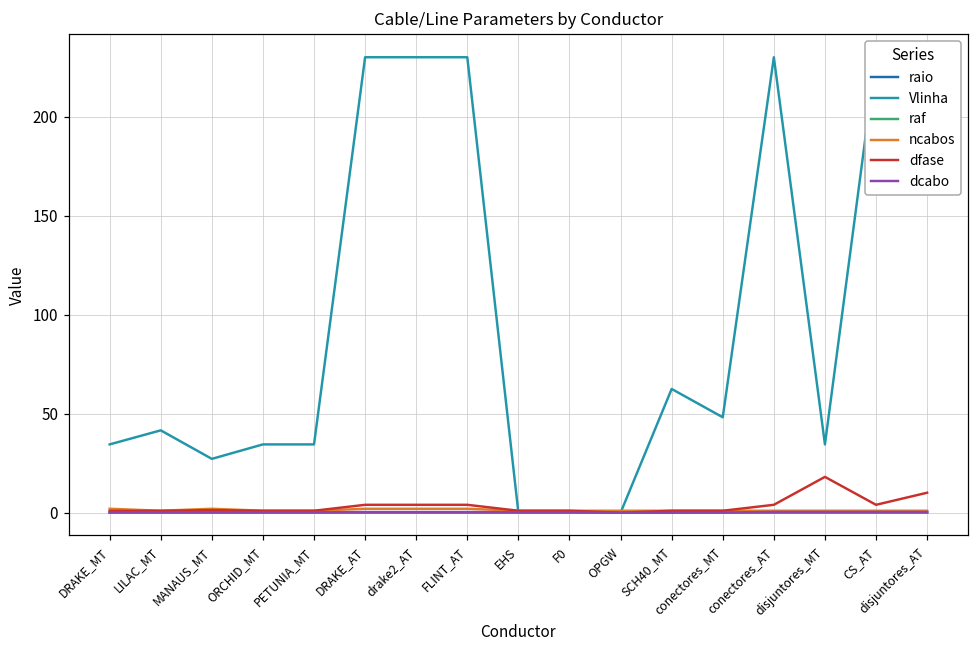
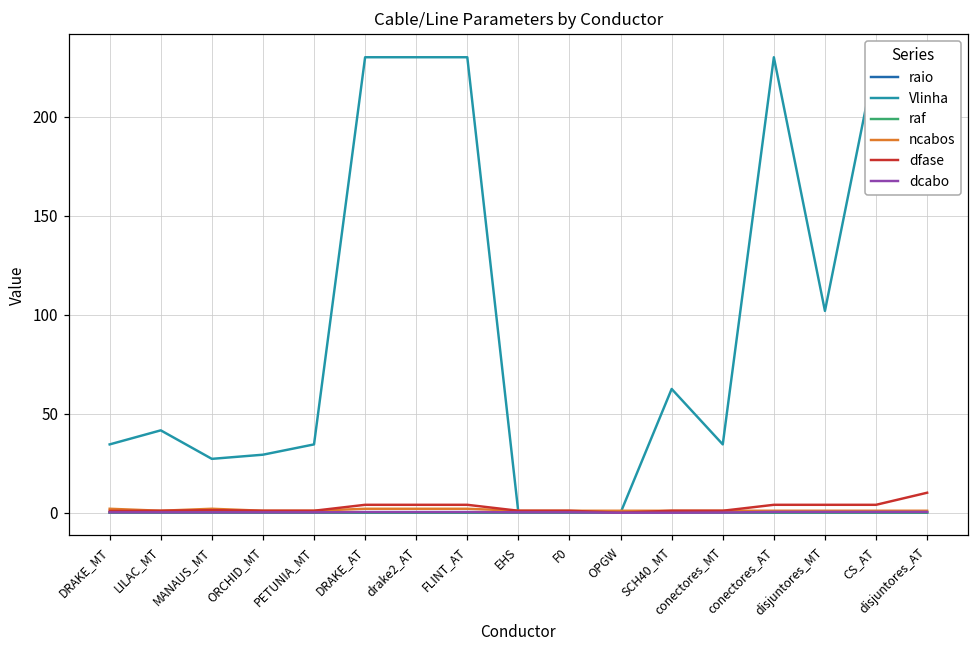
  {
    "Vlinha": {
      "DRAKE_MT": 35,
      "LILAC_MT": 42,
      "MANAUS_MT": 27,
-     "ORCHID_MT": 35,
+     "ORCHID_MT": 29,
      "PETUNIA_MT": 35,
      "DRAKE_AT": 230,
      "drake2_AT": 230,
      "FLINT_AT": 230,
      "SCH40_MT": 63,
-     "conectores_MT": 48,
+     "conectores_MT": 35,
      "conectores_AT": 230,
-     "disjuntores_MT": 35
+     "disjuntores_MT": 102
    },
    "ncabos": {
      "DRAKE_AT": 2,
      "drake2_AT": 2,
      "FLINT_AT": 2
    },
    "dfase": {
      "DRAKE_AT": 4,
      "drake2_AT": 4,
      "FLINT_AT": 4,
      "conectores_AT": 4,
-     "disjuntores_MT": 18,
+     "disjuntores_MT": 4,
      "CS_AT": 4,
      "disjuntores_AT": 10
    }
  }
